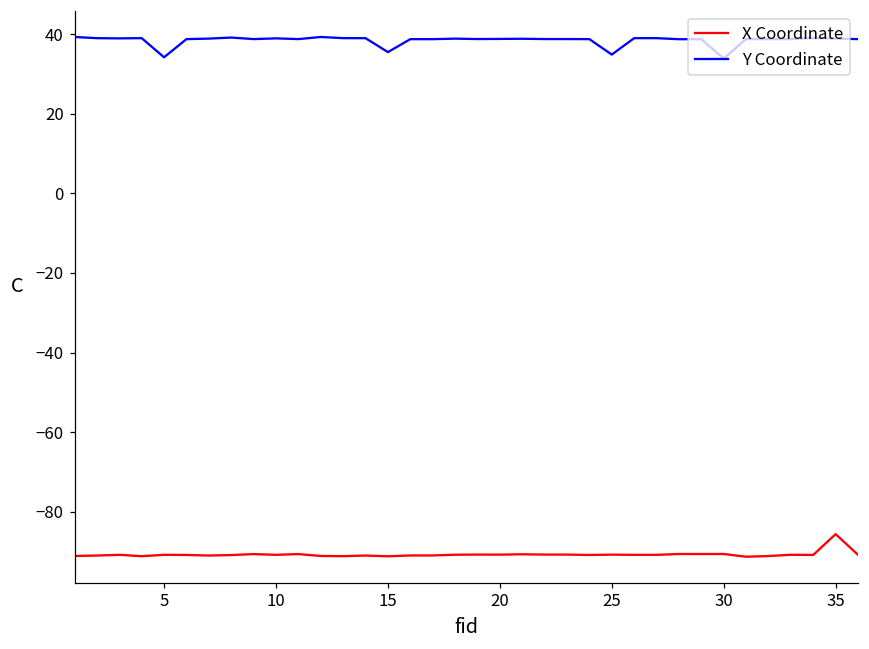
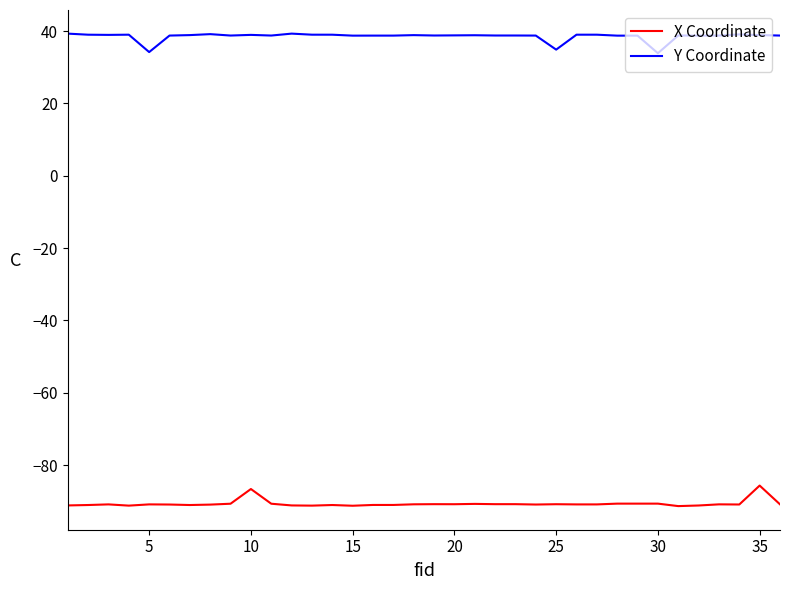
  {
    "X Coordinate": {
      "5": -91,
-     "10": -91,
+     "10": -87,
      "15": -91,
      "20": -91,
      "25": -91,
      "30": -91,
      "35": -86
    },
    "Y Coordinate": {
      "5": 34,
      "10": 39,
-     "15": 35,
+     "15": 39,
      "20": 39,
      "25": 35
    }
  }
